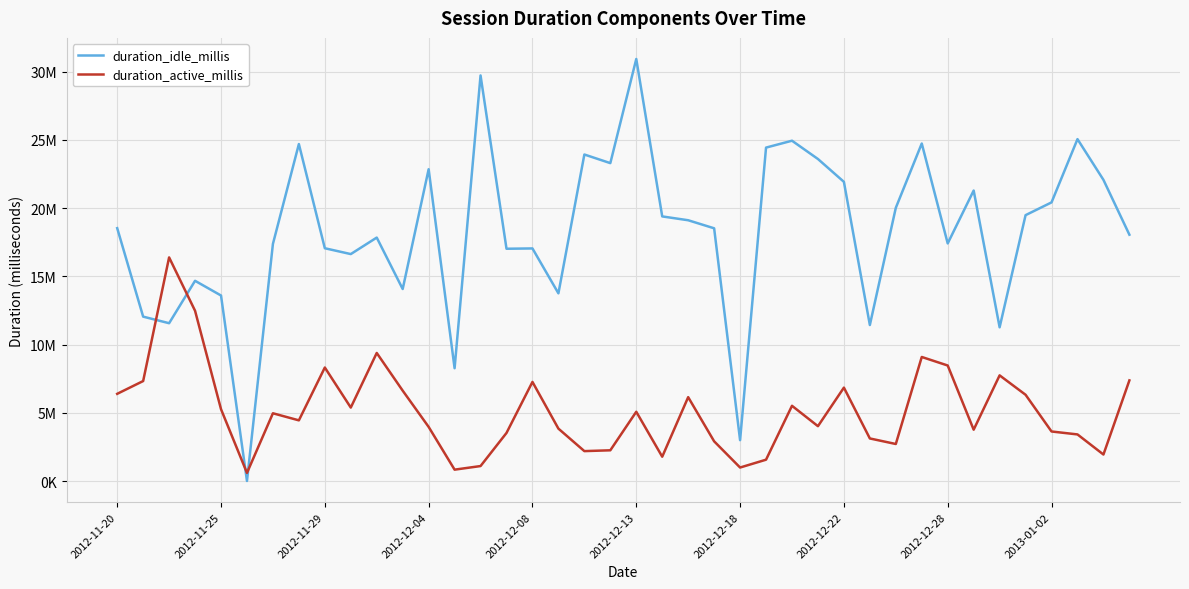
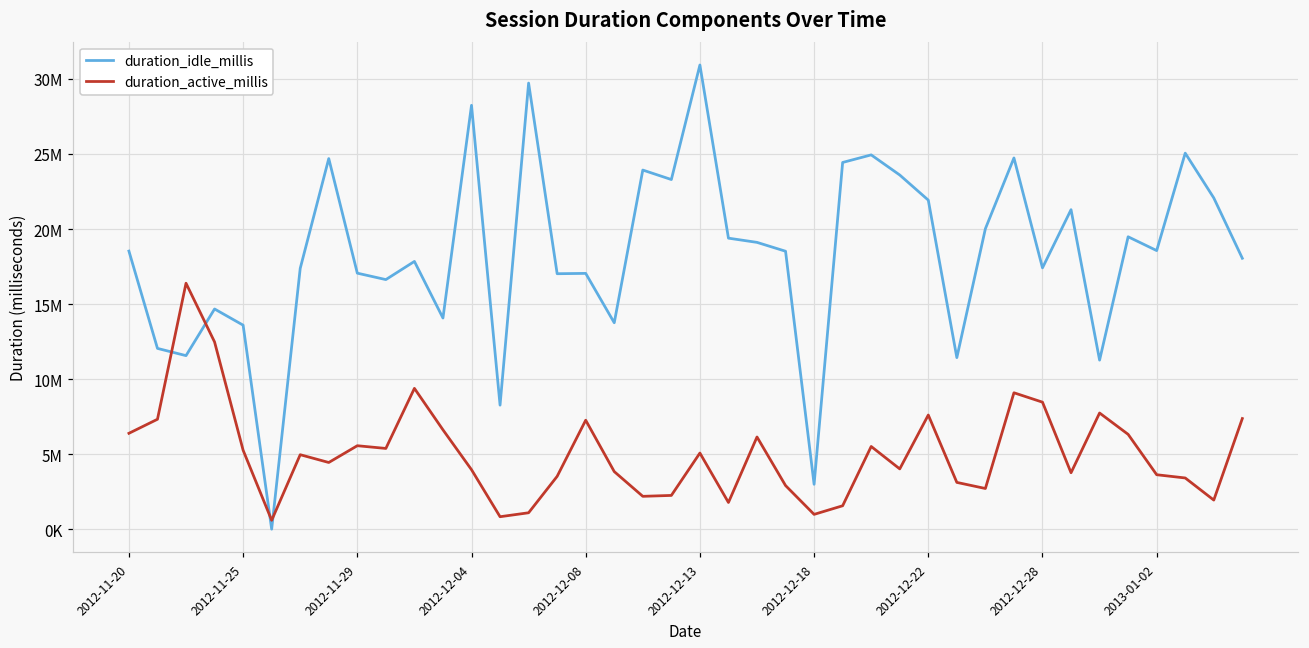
  {
    "duration_idle_millis": {
      "2012-11-20": 18500000,
      "2012-11-25": 13600000,
      "2012-11-29": 17100000,
-     "2012-12-04": 22900000,
+     "2012-12-04": 28200000,
      "2012-12-08": 17000000,
      "2012-12-13": 30900000,
      "2012-12-18": 3000000,
      "2012-12-22": 21900000,
      "2012-12-28": 17400000,
-     "2013-01-02": 20400000
+     "2013-01-02": 18600000
    },
    "duration_active_millis": {
      "2012-11-20": 6400000,
      "2012-11-25": 5300000,
-     "2012-11-29": 8300000,
+     "2012-11-29": 5600000,
      "2012-12-04": 4000000,
      "2012-12-08": 7300000,
      "2012-12-13": 5100000,
      "2012-12-18": 1000000,
-     "2012-12-22": 6900000,
+     "2012-12-22": 7600000,
      "2012-12-28": 8500000,
      "2013-01-02": 3600000
    }
  }
